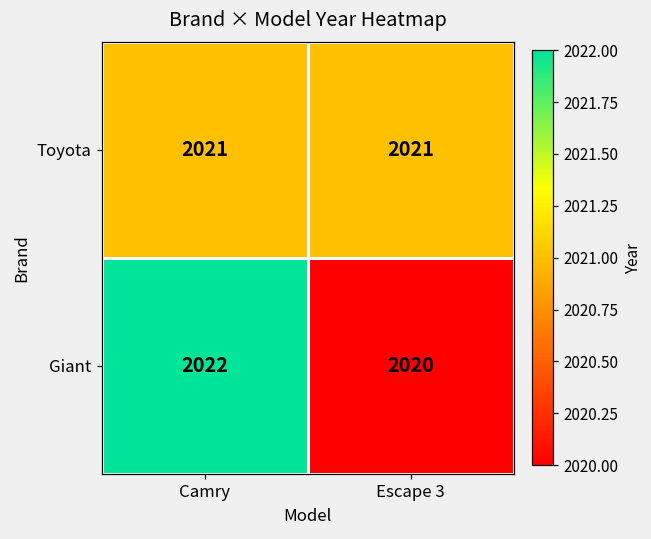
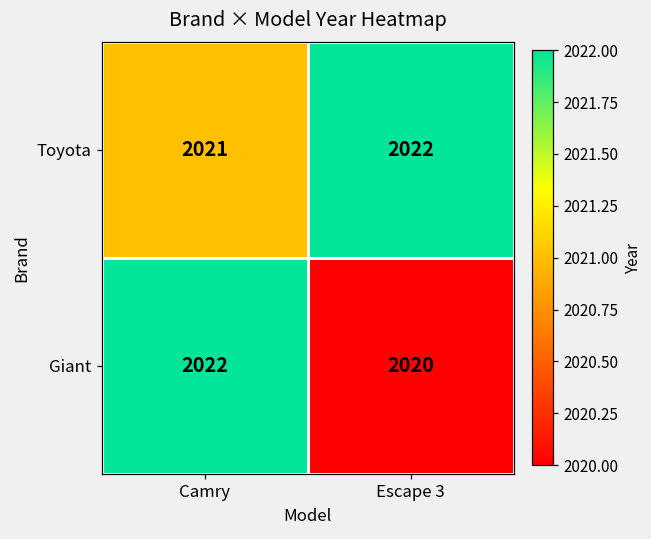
  {
    "Toyota": {
      "Camry": 2021,
-     "Escape 3": 2021
+     "Escape 3": 2022
    },
    "Giant": {
      "Camry": 2022,
      "Escape 3": 2020
    }
  }
